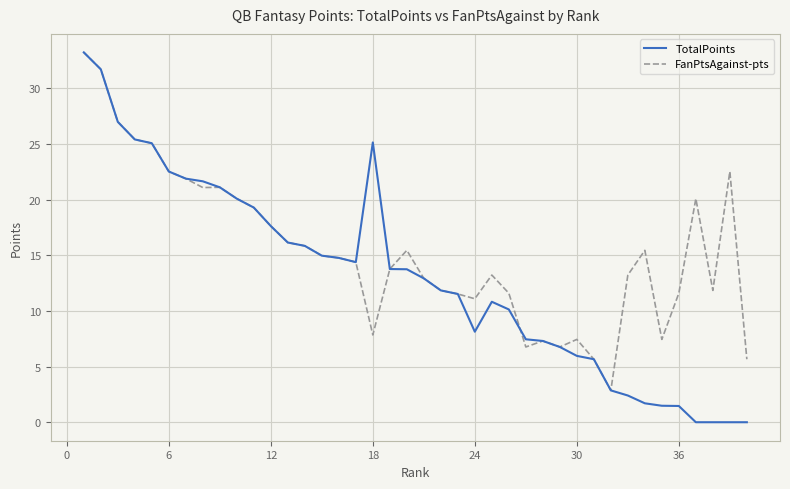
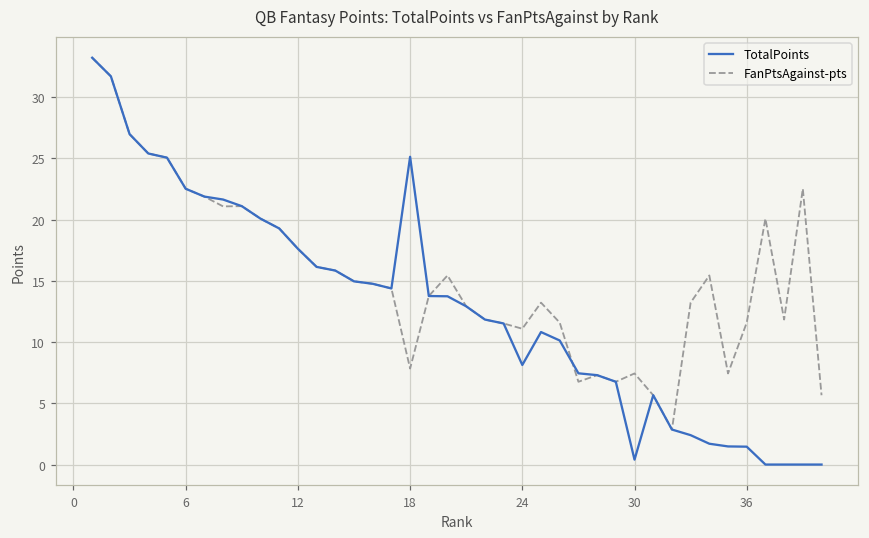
  {
    "TotalPoints": {
      "18": 25.1,
      "24": 8.1,
-     "30": 6.0,
+     "30": 0.4,
      "36": 1.5
    },
    "FanPtsAgainst-pts": {
      "18": 7.8,
      "24": 11.1,
      "30": 7.4,
      "36": 11.6
    }
  }
